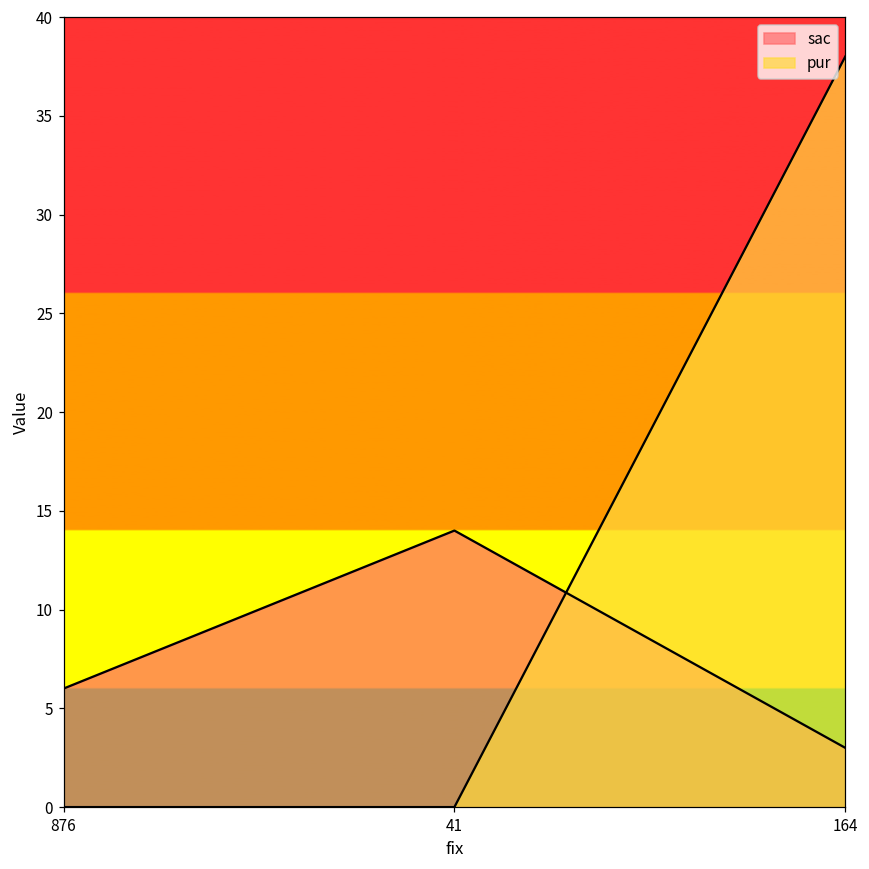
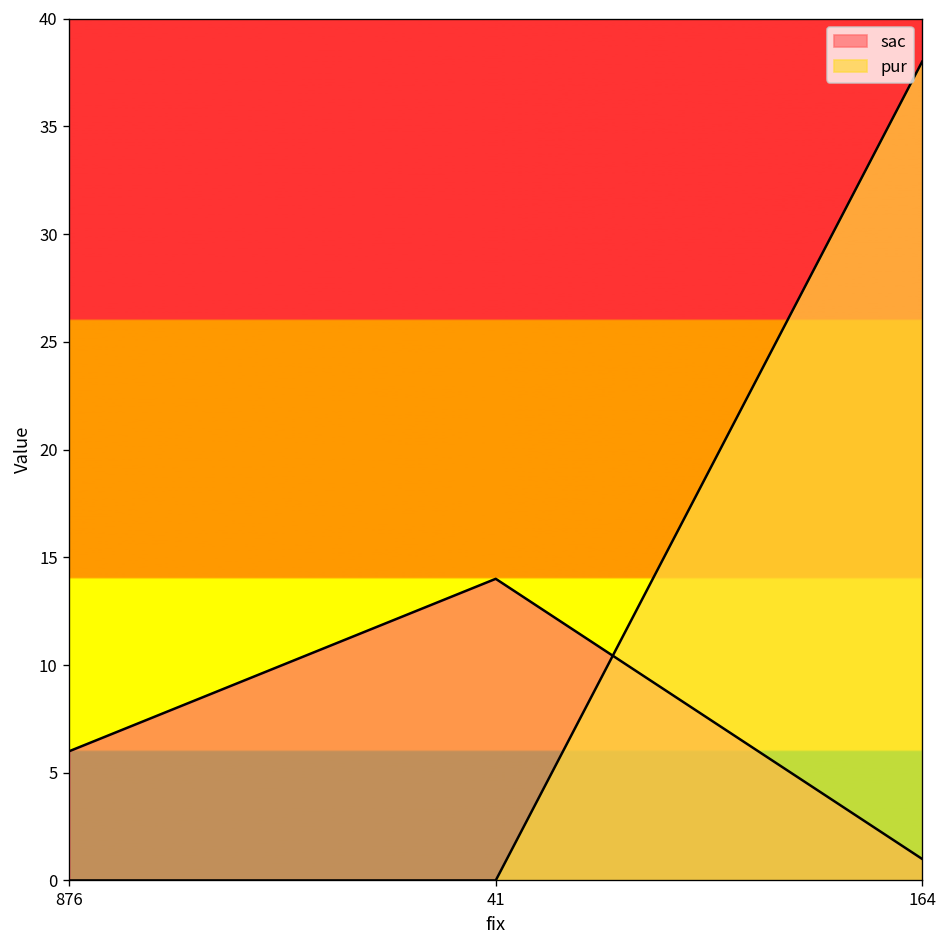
  {
    "sac": {
      "876": 6,
      "41": 14,
-     "164": 3
+     "164": 1
    },
    "pur": {
      "876": 0,
      "41": 0,
      "164": 38
    }
  }
